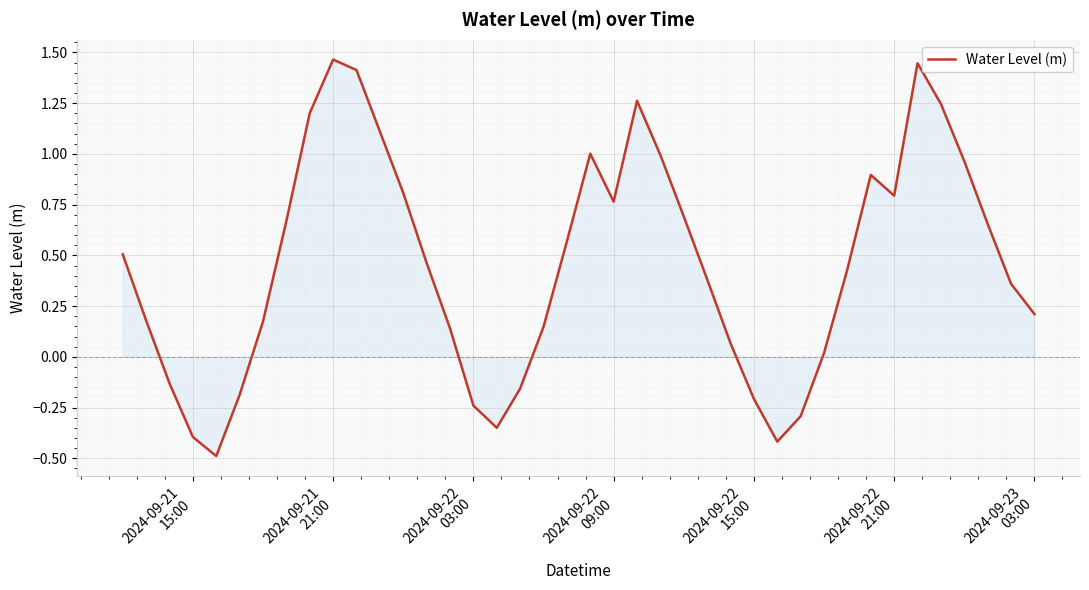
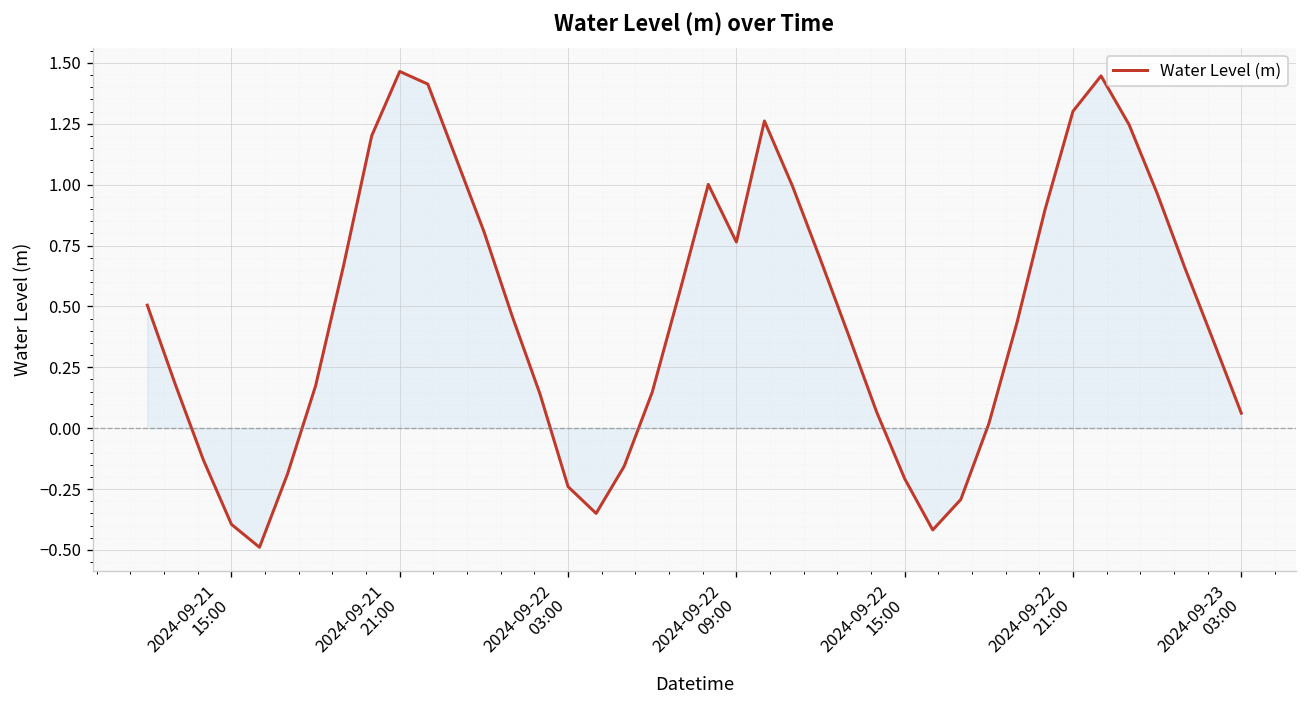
  {
    "Water Level (m)": {
      "2024-09-21 15:00": -0.39,
      "2024-09-22 03:00": -0.24,
      "2024-09-22 15:00": -0.21,
-     "2024-09-22 21:00": 0.79,
-     "2024-09-23 03:00": 0.21
+     "2024-09-22 21:00": 1.30,
+     "2024-09-23 03:00": 0.06
    }
  }
